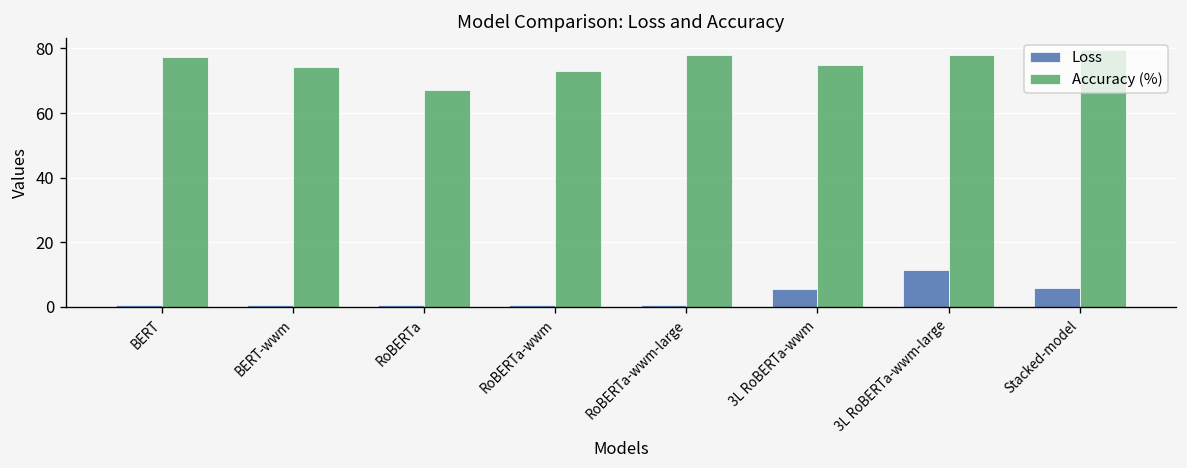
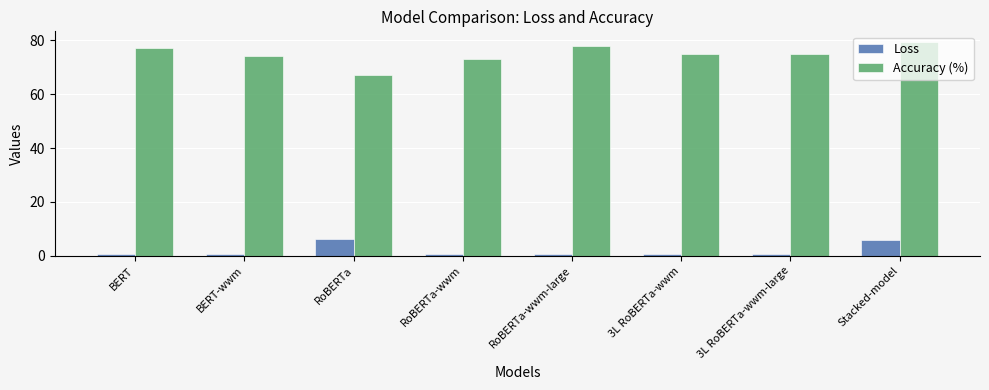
  {
    "Loss": {
-     "RoBERTa": 1,
-     "3L RoBERTa-wwm": 6,
-     "3L RoBERTa-wwm-large": 12,
+     "RoBERTa": 6,
+     "3L RoBERTa-wwm": 1,
+     "3L RoBERTa-wwm-large": 1,
      "Stacked-model": 6
    },
    "Accuracy (%)": {
      "BERT": 77,
      "BERT-wwm": 74,
      "RoBERTa": 67,
      "RoBERTa-wwm": 73,
      "RoBERTa-wwm-large": 78,
      "3L RoBERTa-wwm": 75,
-     "3L RoBERTa-wwm-large": 78
+     "3L RoBERTa-wwm-large": 75
    }
  }
